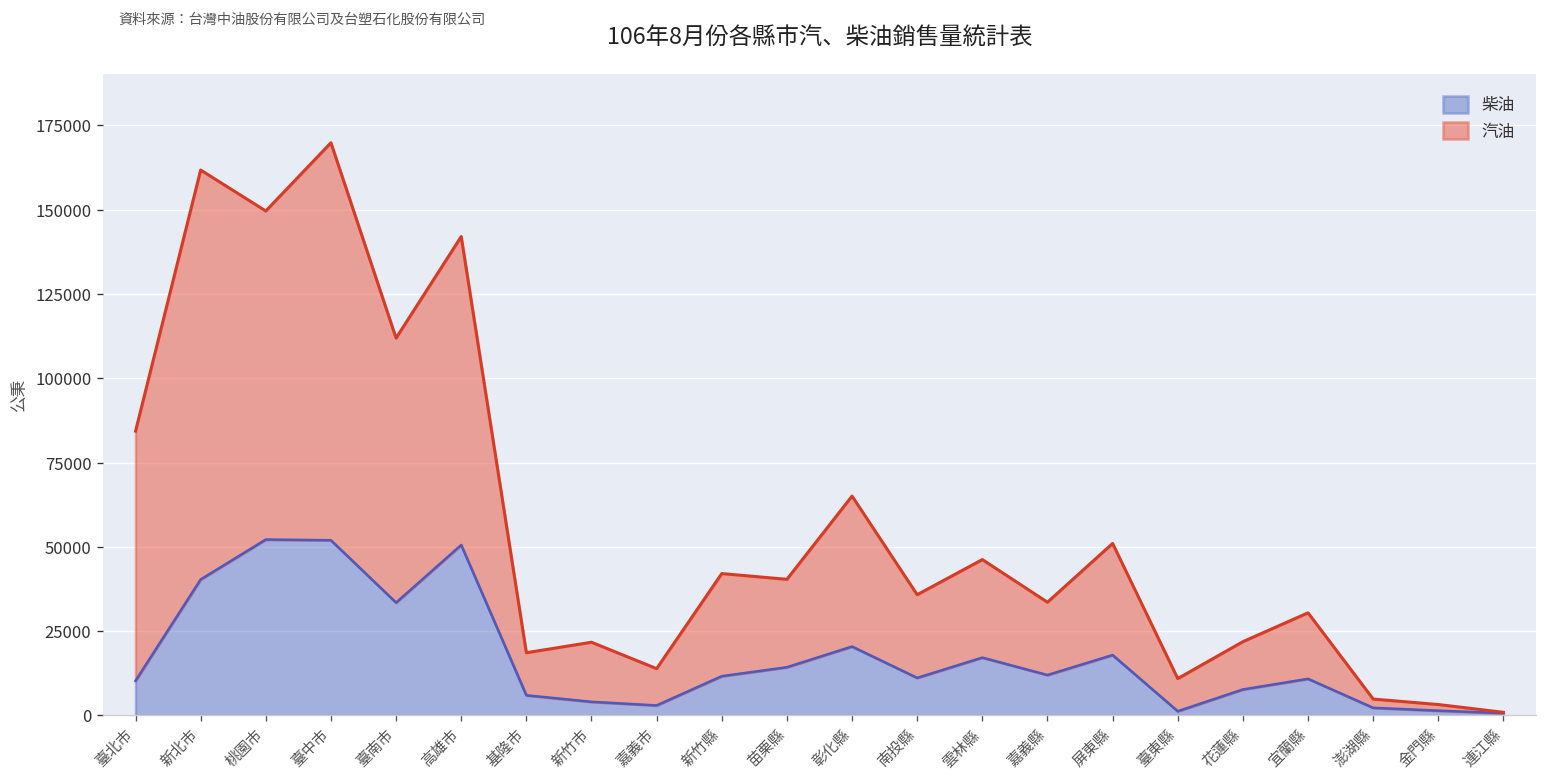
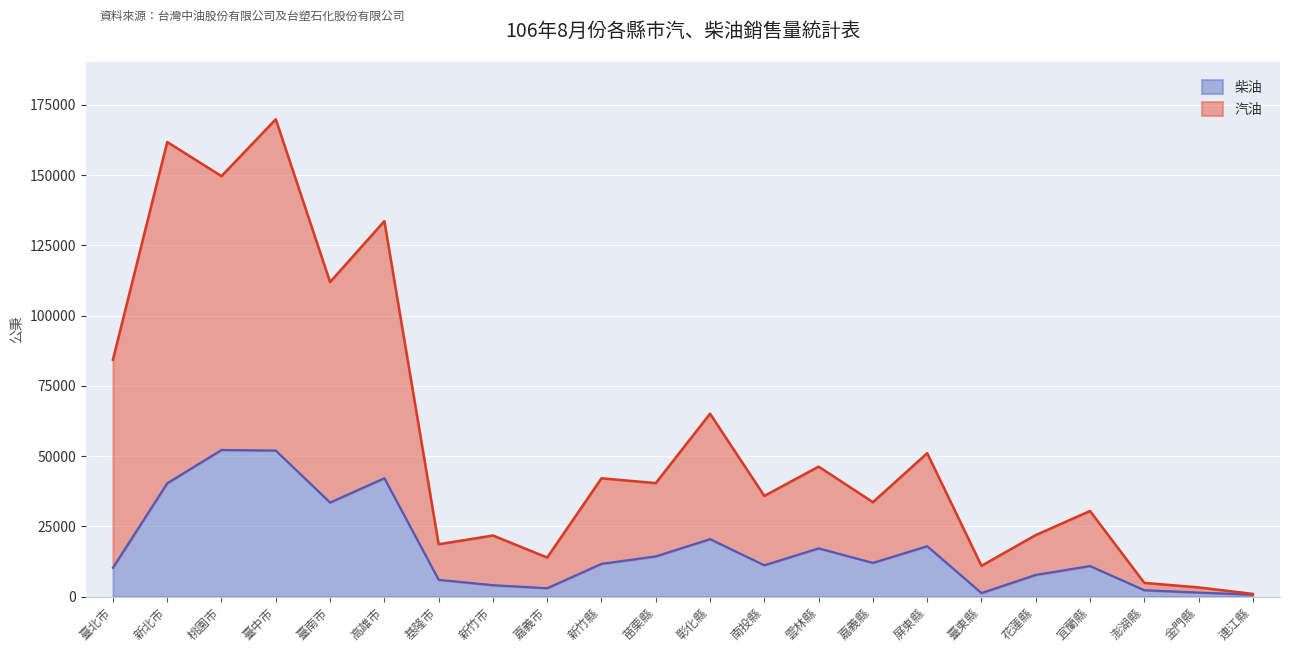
  {
    "柴油": {
      "臺北市": 10000,
      "新北市": 40000,
      "桃園市": 52000,
      "臺中市": 52000,
      "臺南市": 33000,
-     "高雄市": 51000,
+     "高雄市": 42000,
      "基隆市": 6000,
      "新竹市": 4000,
      "嘉義市": 3000,
      "新竹縣": 12000,
      "苗栗縣": 14000,
      "彰化縣": 20000,
      "南投縣": 11000,
      "雲林縣": 17000,
      "嘉義縣": 12000,
      "屏東縣": 18000,
      "臺東縣": 1000,
      "花蓮縣": 8000,
      "宜蘭縣": 11000,
      "澎湖縣": 2000,
      "金門縣": 1000
    },
    "汽油": {
      "臺北市": 74000,
      "新北市": 121000,
      "桃園市": 97000,
      "臺中市": 118000,
      "臺南市": 78000,
      "高雄市": 91000,
      "基隆市": 13000,
      "新竹市": 18000,
      "嘉義市": 11000,
      "新竹縣": 30000,
      "苗栗縣": 26000,
      "彰化縣": 45000,
      "南投縣": 25000,
      "雲林縣": 29000,
      "嘉義縣": 22000,
      "屏東縣": 33000,
      "臺東縣": 10000,
      "花蓮縣": 14000,
      "宜蘭縣": 20000,
      "澎湖縣": 3000,
      "金門縣": 2000
    }
  }
